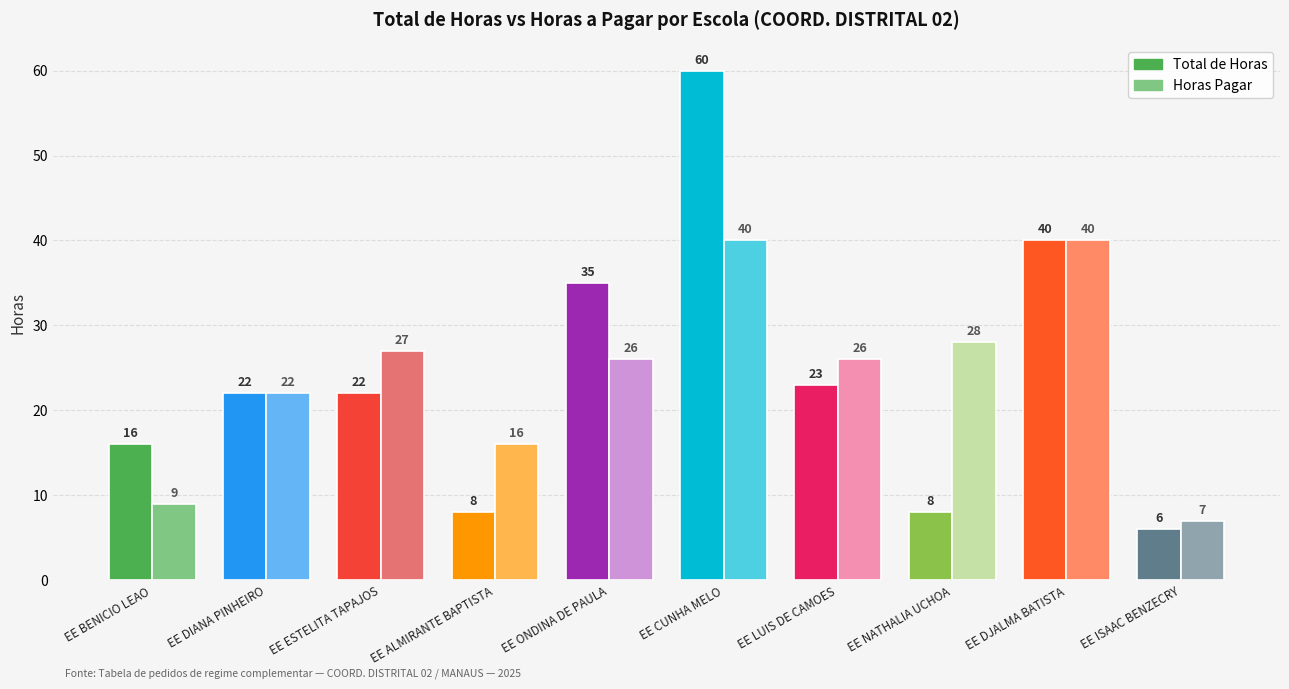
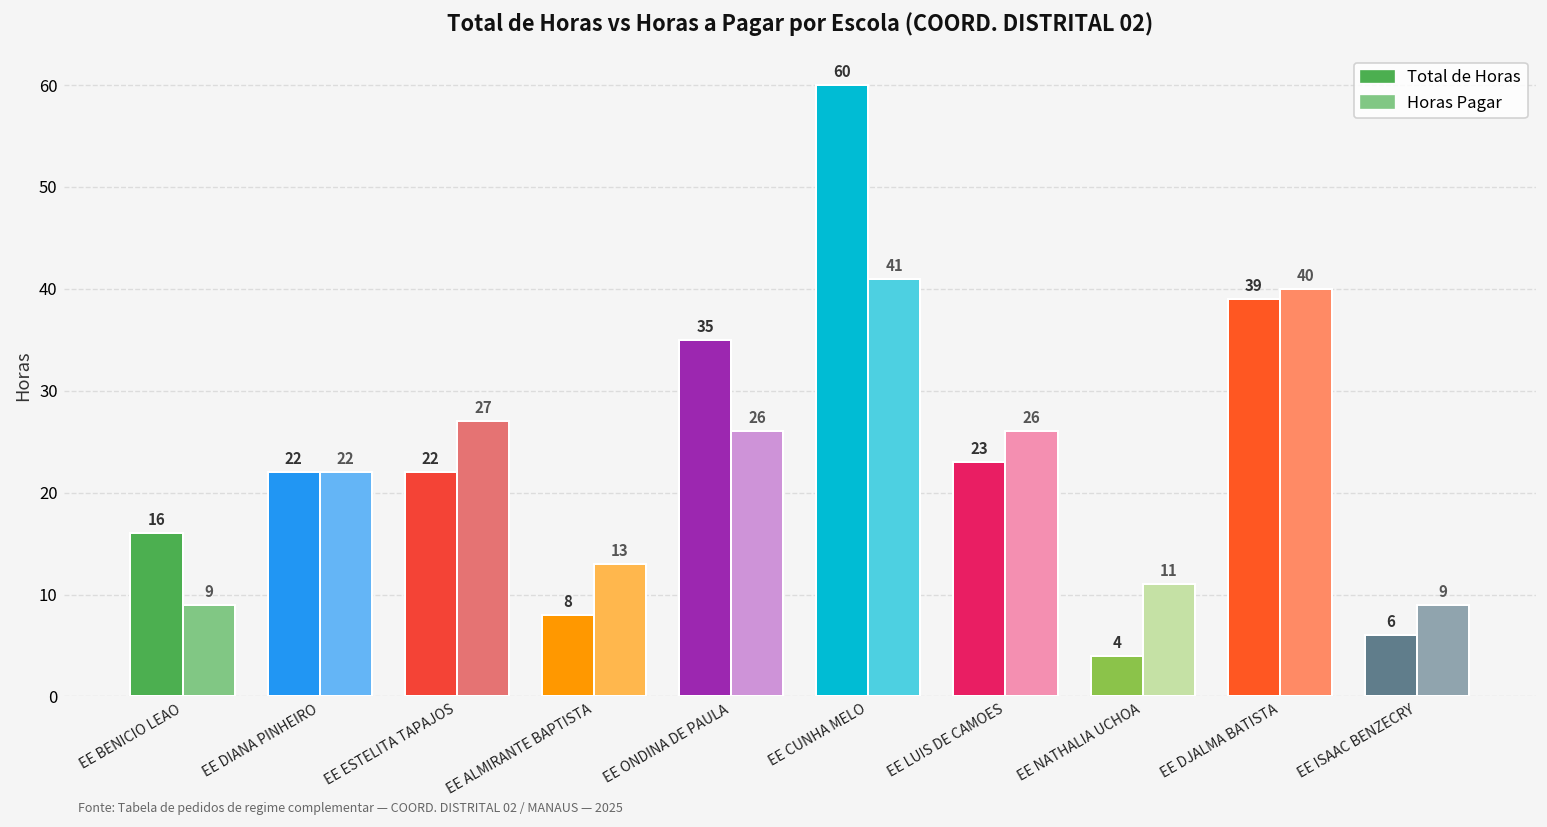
  {
    "Total de Horas": {
      "EE BENICIO LEAO": 16,
      "EE DIANA PINHEIRO": 22,
      "EE ESTELITA TAPAJOS": 22,
      "EE ALMIRANTE BAPTISTA": 8,
      "EE ONDINA DE PAULA": 35,
      "EE CUNHA MELO": 60,
      "EE LUIS DE CAMOES": 23,
-     "EE NATHALIA UCHOA": 8,
-     "EE DJALMA BATISTA": 40,
+     "EE NATHALIA UCHOA": 4,
+     "EE DJALMA BATISTA": 39,
      "EE ISAAC BENZECRY": 6
    },
    "Horas Pagar": {
      "EE BENICIO LEAO": 9,
      "EE DIANA PINHEIRO": 22,
      "EE ESTELITA TAPAJOS": 27,
-     "EE ALMIRANTE BAPTISTA": 16,
+     "EE ALMIRANTE BAPTISTA": 13,
      "EE ONDINA DE PAULA": 26,
-     "EE CUNHA MELO": 40,
+     "EE CUNHA MELO": 41,
      "EE LUIS DE CAMOES": 26,
-     "EE NATHALIA UCHOA": 28,
+     "EE NATHALIA UCHOA": 11,
      "EE DJALMA BATISTA": 40,
-     "EE ISAAC BENZECRY": 7
+     "EE ISAAC BENZECRY": 9
    }
  }
